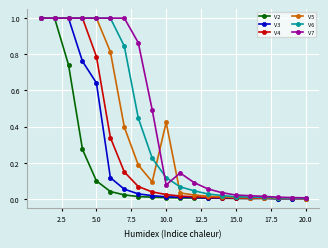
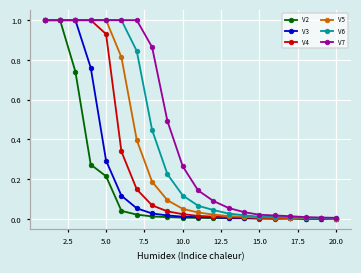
  {
    "V2": {
-     "5.0": 0.10
+     "5.0": 0.21
    },
    "V3": {
-     "5.0": 0.64
+     "5.0": 0.29
    },
    "V4": {
-     "5.0": 0.79
+     "5.0": 0.93
    },
    "V5": {
-     "10.0": 0.42
+     "10.0": 0.05
    },
    "V6": {
      "10.0": 0.12
    },
    "V7": {
-     "10.0": 0.08
+     "10.0": 0.26
    }
  }
